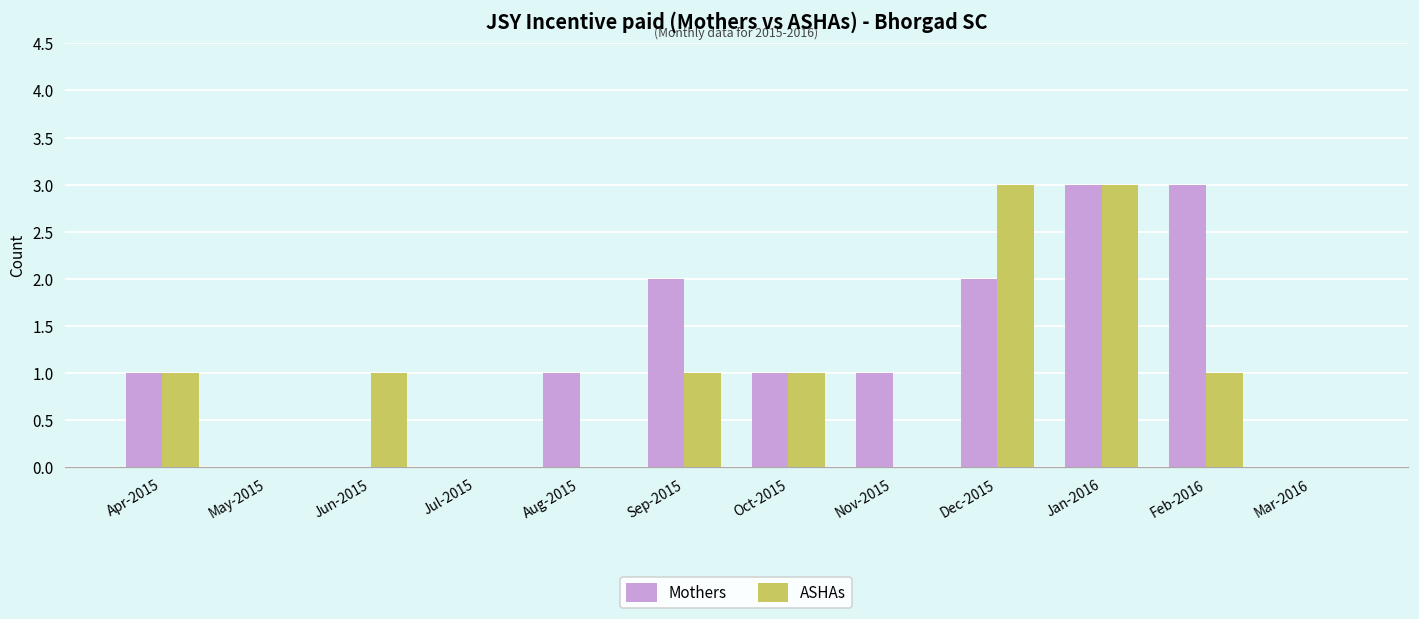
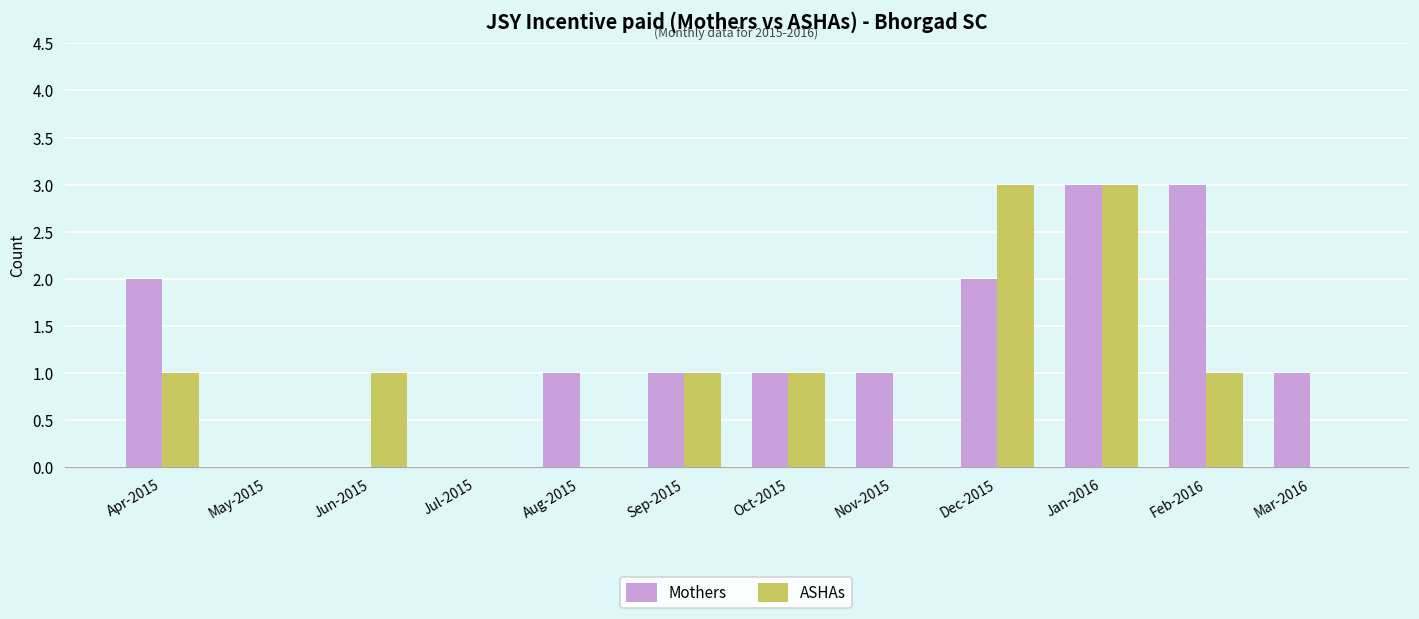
  {
    "Mothers": {
-     "Apr-2015": 1,
+     "Apr-2015": 2,
      "May-2015": 0,
      "Jun-2015": 0,
      "Jul-2015": 0,
      "Aug-2015": 1,
-     "Sep-2015": 2,
+     "Sep-2015": 1,
      "Oct-2015": 1,
      "Nov-2015": 1,
      "Dec-2015": 2,
      "Jan-2016": 3,
      "Feb-2016": 3,
-     "Mar-2016": 0
+     "Mar-2016": 1
    },
    "ASHAs": {
      "Apr-2015": 1,
      "May-2015": 0,
      "Jun-2015": 1,
      "Jul-2015": 0,
      "Aug-2015": 0,
      "Sep-2015": 1,
      "Oct-2015": 1,
      "Nov-2015": 0,
      "Dec-2015": 3,
      "Jan-2016": 3,
      "Feb-2016": 1,
      "Mar-2016": 0
    }
  }
